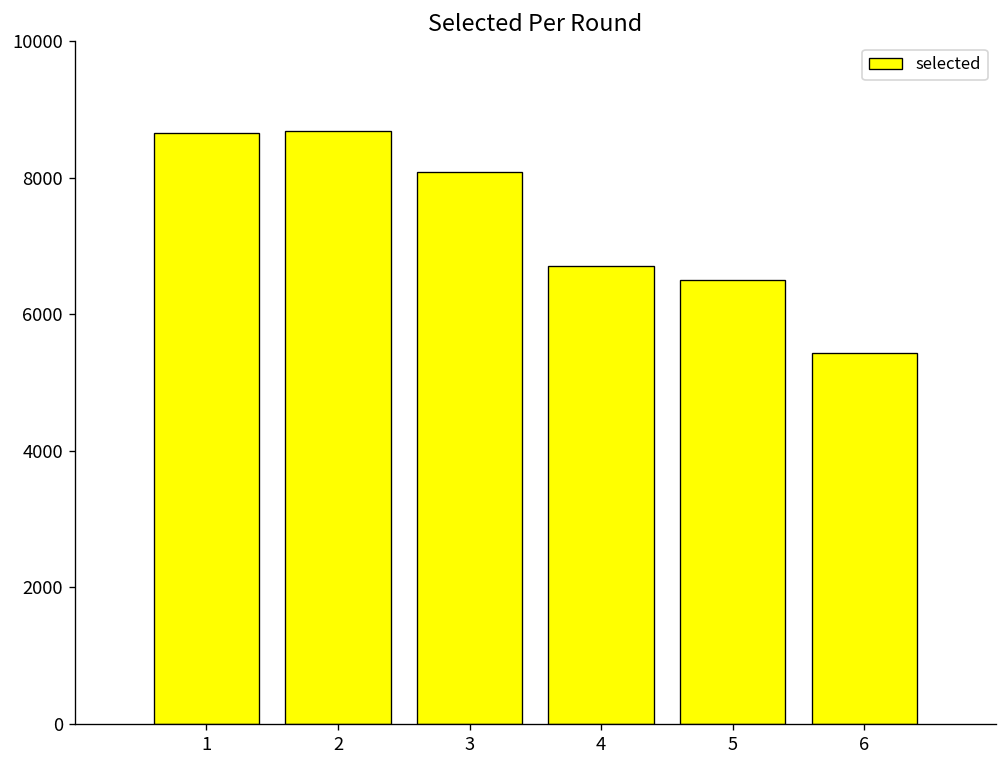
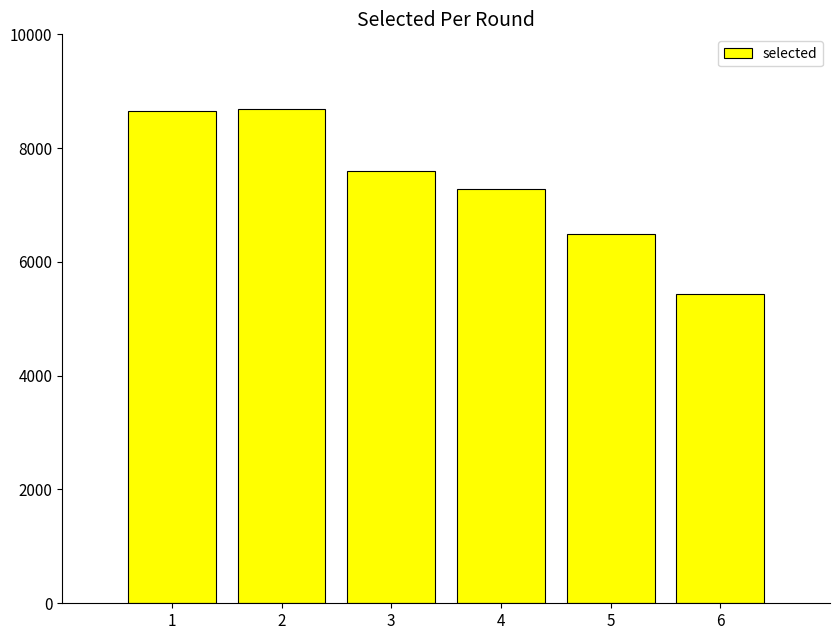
  {
    "1": 8700,
    "2": 8700,
-   "3": 8100,
-   "4": 6700,
+   "3": 7600,
+   "4": 7300,
    "5": 6500,
    "6": 5400
  }
